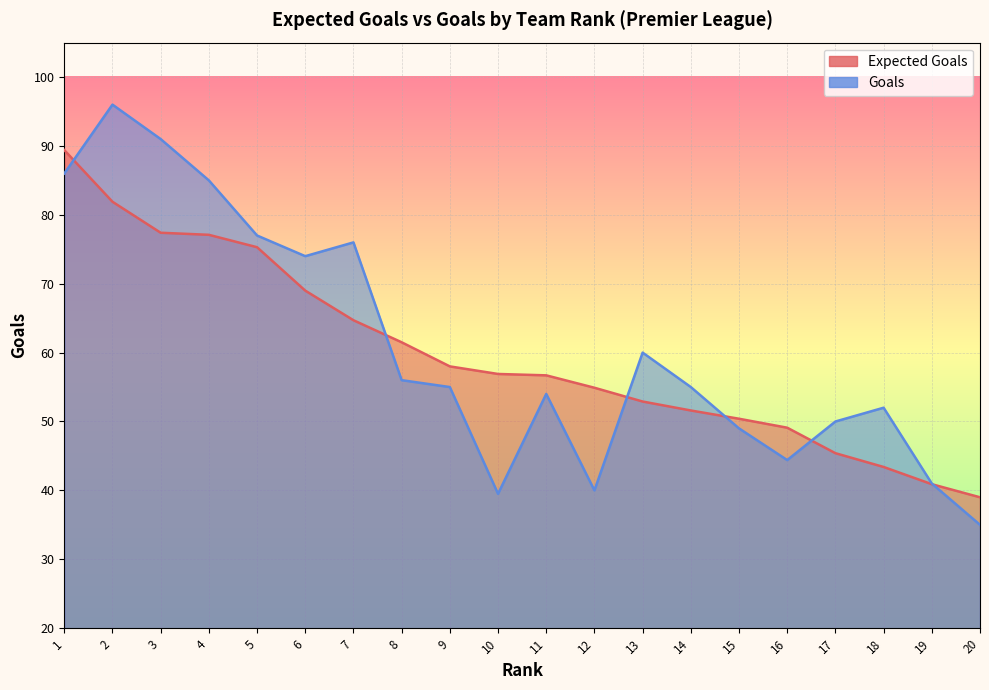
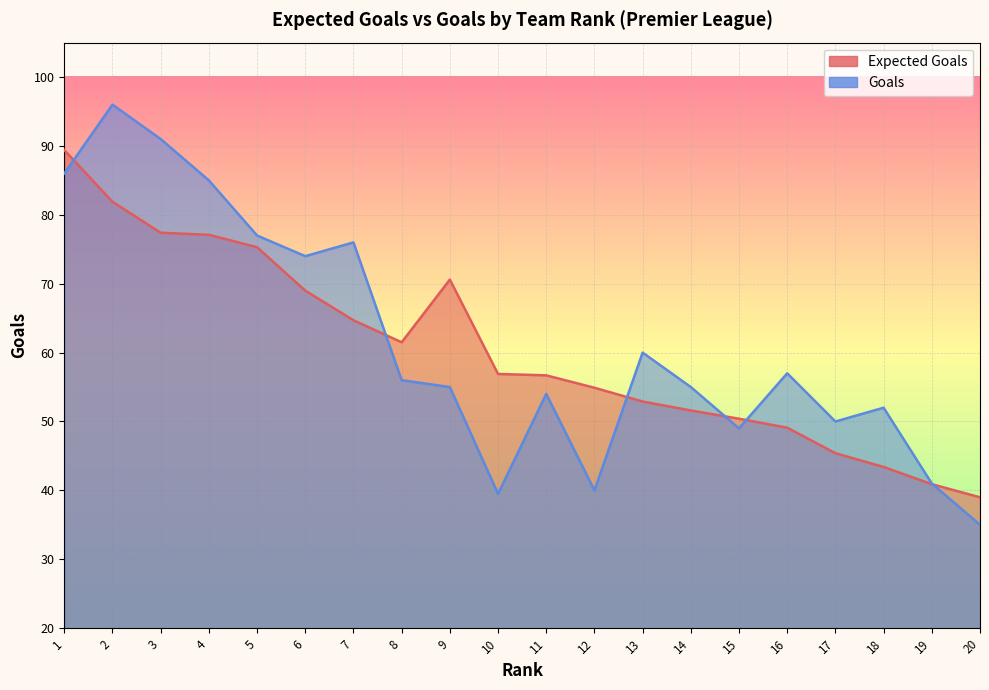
  {
    "Expected Goals": {
      "1": 89,
      "2": 82,
      "3": 77,
      "4": 77,
      "5": 75,
      "6": 69,
      "7": 65,
      "8": 62,
-     "9": 58,
+     "9": 71,
      "10": 57,
      "11": 57,
      "12": 55,
      "13": 53,
      "14": 52,
      "15": 50,
      "16": 49,
      "17": 45,
      "18": 43,
      "20": 39
    },
    "Goals": {
      "1": 86,
      "2": 96,
      "3": 91,
      "4": 85,
      "5": 77,
      "6": 74,
      "7": 76,
      "8": 56,
      "9": 55,
      "10": 40,
      "11": 54,
      "12": 40,
      "13": 60,
      "14": 55,
      "15": 49,
-     "16": 44,
+     "16": 57,
      "17": 50,
      "18": 52,
      "20": 35
    }
  }
